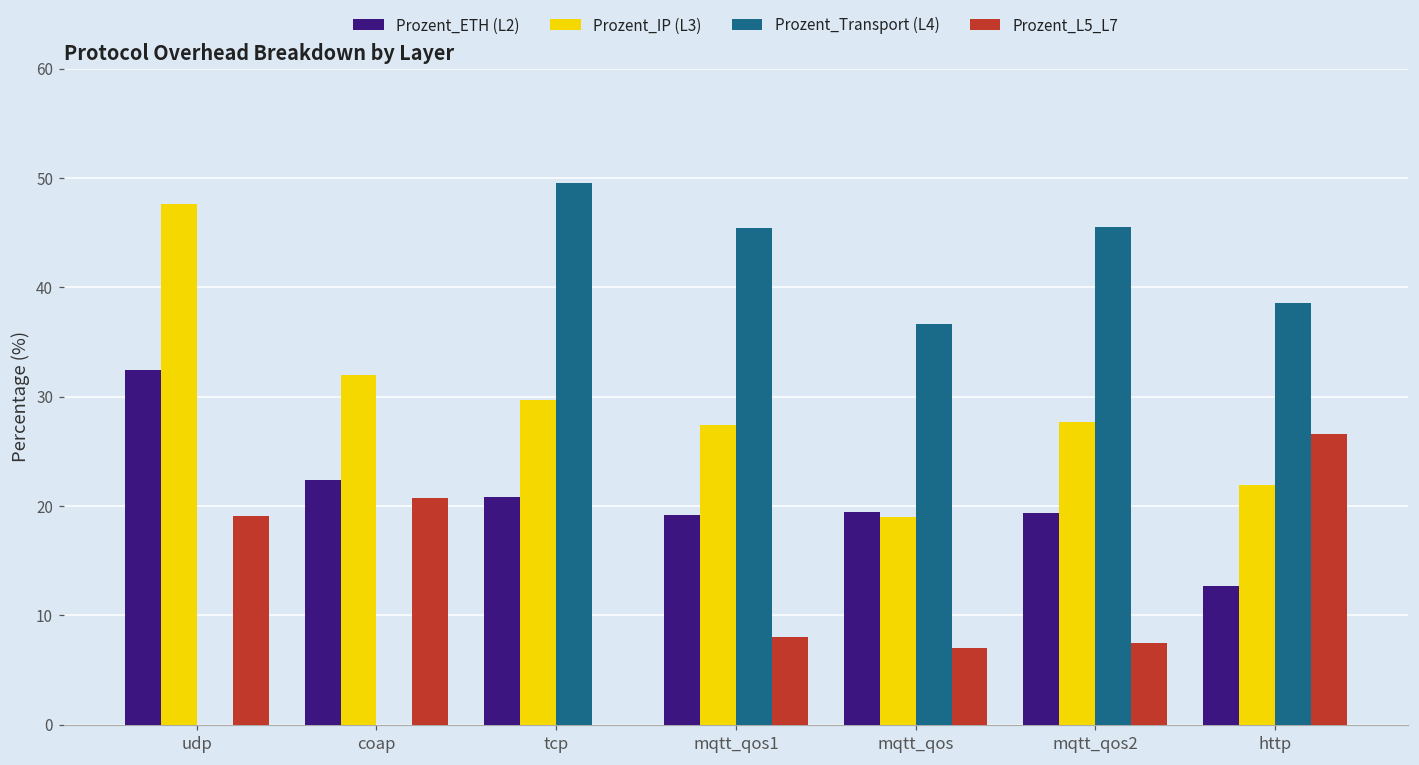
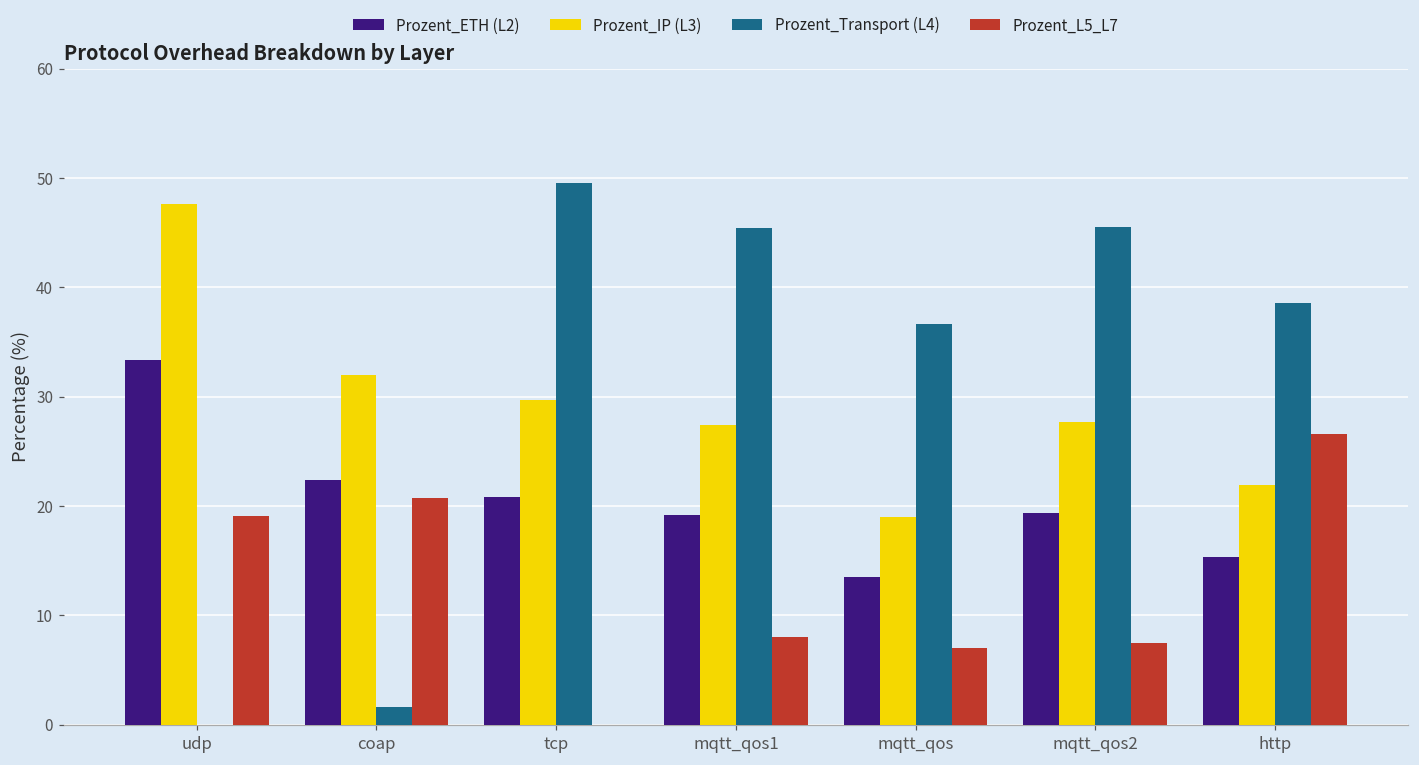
  {
    "Prozent_ETH (L2)": {
-     "udp": 32,
+     "udp": 33,
      "coap": 22,
      "tcp": 21,
      "mqtt_qos1": 19,
-     "mqtt_qos": 19,
+     "mqtt_qos": 13,
      "mqtt_qos2": 19,
-     "http": 13
+     "http": 15
    },
    "Prozent_IP (L3)": {
      "udp": 48,
      "coap": 32,
      "tcp": 30,
      "mqtt_qos1": 27,
      "mqtt_qos": 19,
      "mqtt_qos2": 28,
      "http": 22
    },
    "Prozent_Transport (L4)": {
      "udp": 0,
-     "coap": 0,
+     "coap": 2,
      "tcp": 50,
      "mqtt_qos1": 45,
      "mqtt_qos": 37,
      "mqtt_qos2": 46,
      "http": 39
    },
    "Prozent_L5_L7": {
      "udp": 19,
      "coap": 21,
      "tcp": 0,
      "mqtt_qos1": 8,
      "mqtt_qos": 7,
      "mqtt_qos2": 7,
      "http": 27
    }
  }
